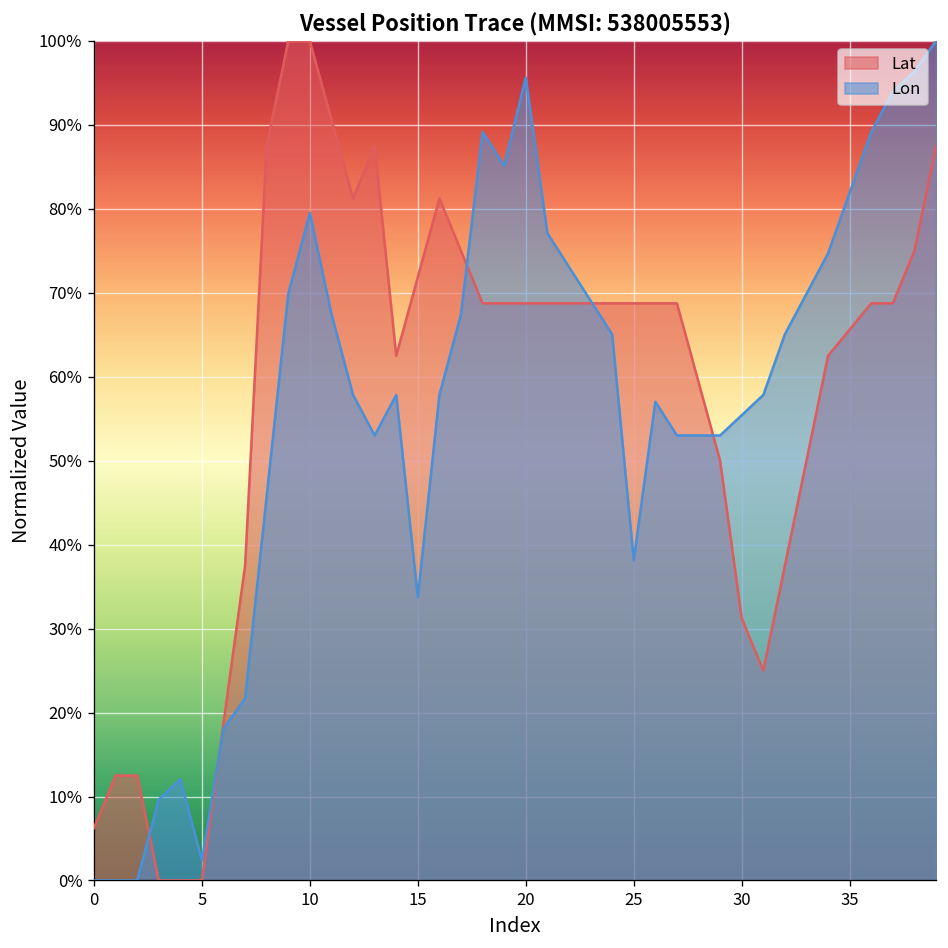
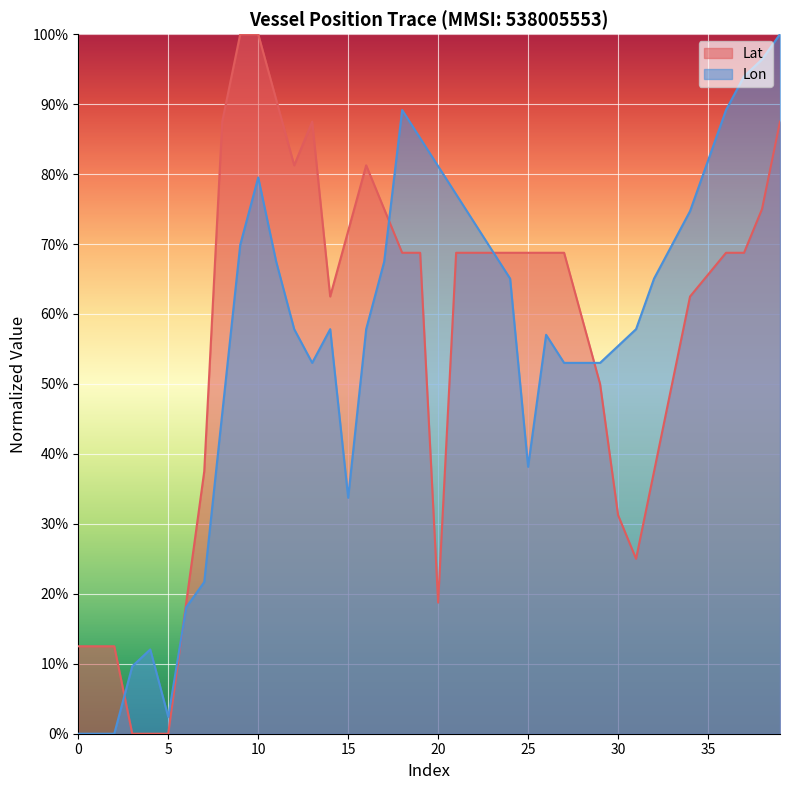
  {
    "Lat": {
-     "0": "6%",
+     "0": "12%",
      "5": "0%",
      "10": "100%",
      "15": "72%",
-     "20": "69%",
+     "20": "19%",
      "25": "69%",
      "30": "31%",
      "35": "66%"
    },
    "Lon": {
      "0": "0%",
      "5": "2%",
      "10": "80%",
      "15": "34%",
-     "20": "96%",
+     "20": "81%",
      "25": "38%",
      "30": "55%",
      "35": "82%"
    }
  }
